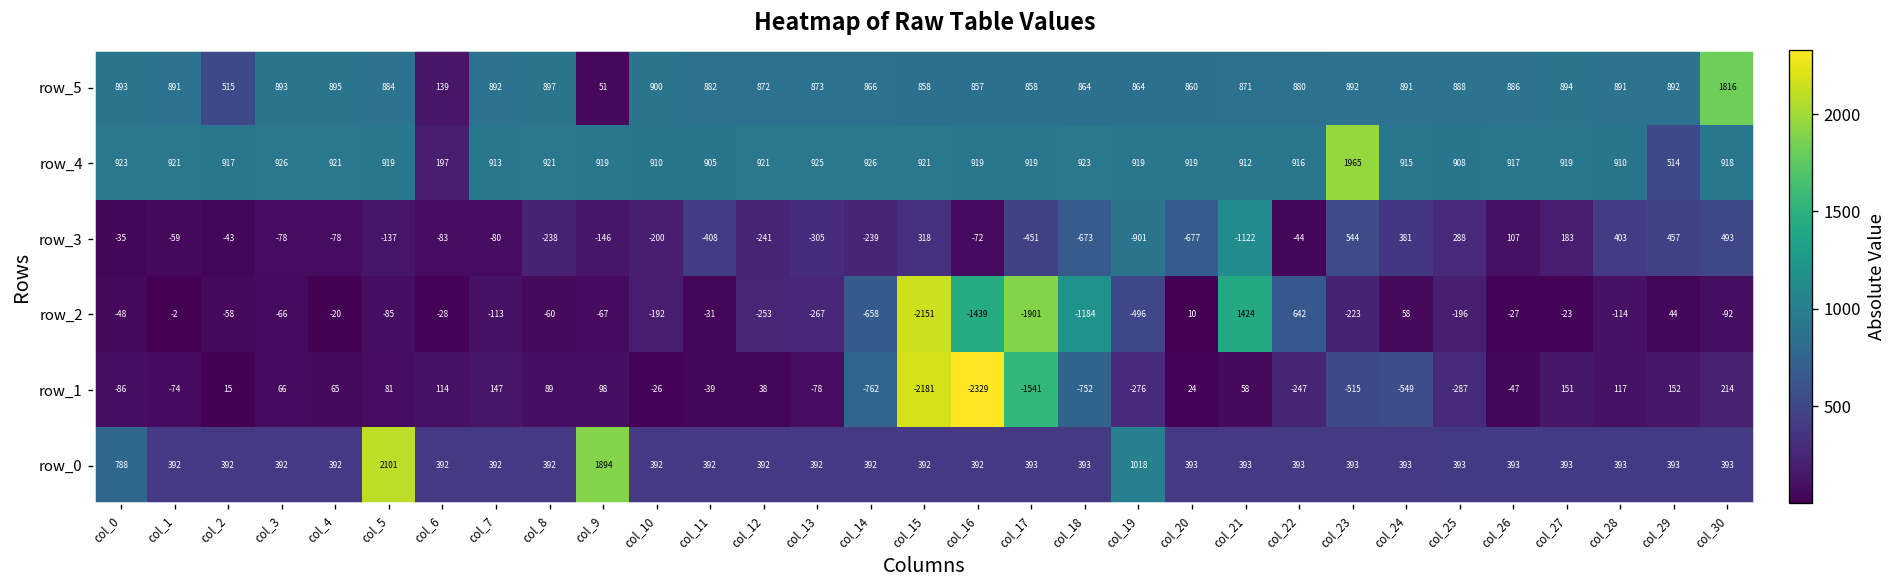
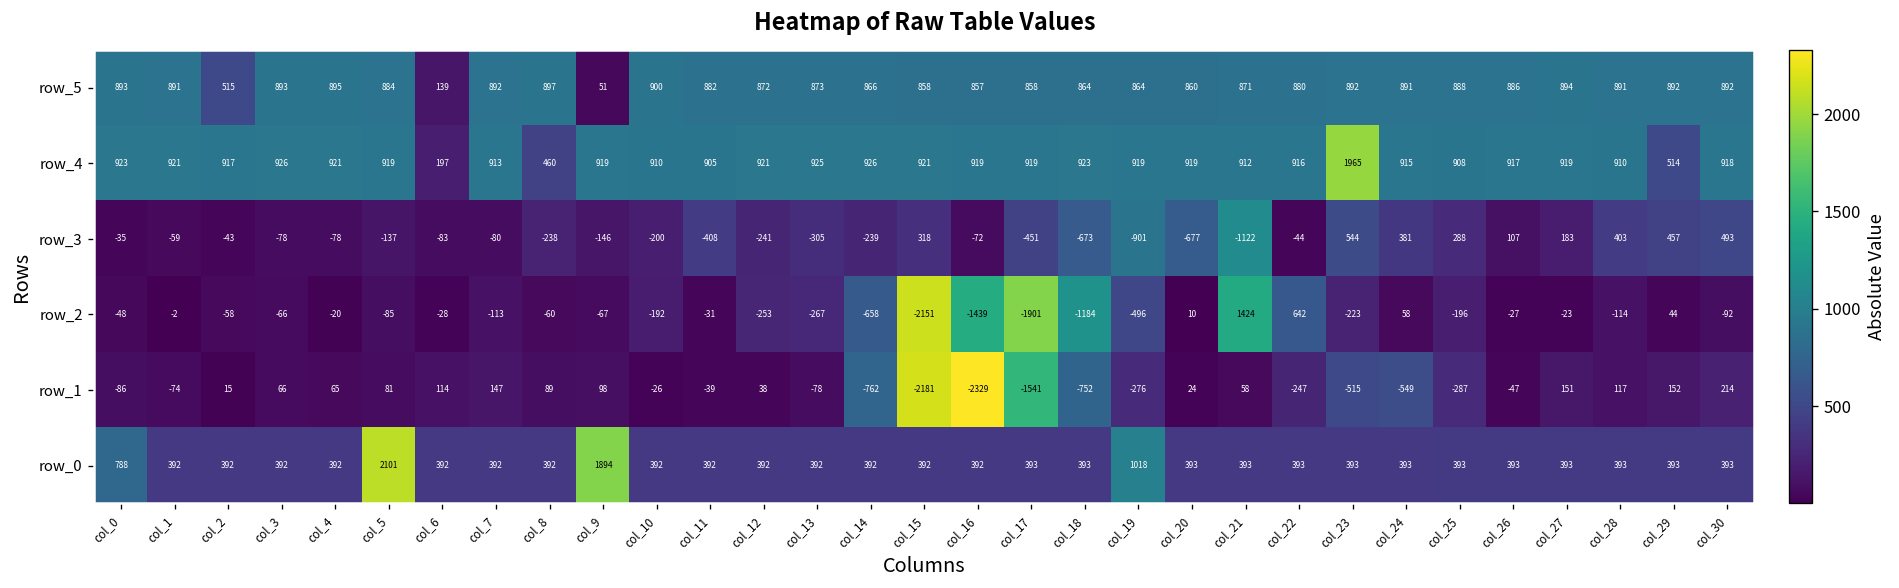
  {
    "row_5": {
      "col_0": 893,
      "col_1": 891,
      "col_2": 515,
      "col_3": 893,
      "col_4": 895,
      "col_5": 884,
      "col_6": 139,
      "col_7": 892,
      "col_8": 897,
      "col_9": 51,
      "col_10": 900,
      "col_11": 882,
      "col_12": 872,
      "col_13": 873,
      "col_14": 866,
      "col_15": 858,
      "col_16": 857,
      "col_17": 858,
      "col_18": 864,
      "col_19": 864,
      "col_20": 860,
      "col_21": 871,
      "col_22": 880,
      "col_23": 892,
      "col_24": 891,
      "col_25": 888,
      "col_26": 886,
      "col_27": 894,
      "col_28": 891,
      "col_29": 892,
-     "col_30": 1816
+     "col_30": 892
    },
    "row_4": {
      "col_0": 923,
      "col_1": 921,
      "col_2": 917,
      "col_3": 926,
      "col_4": 921,
      "col_5": 919,
      "col_6": 197,
      "col_7": 913,
-     "col_8": 921,
+     "col_8": 460,
      "col_9": 919,
      "col_10": 910,
      "col_11": 905,
      "col_12": 921,
      "col_13": 925,
      "col_14": 926,
      "col_15": 921,
      "col_16": 919,
      "col_17": 919,
      "col_18": 923,
      "col_19": 919,
      "col_20": 919,
      "col_21": 912,
      "col_22": 916,
      "col_23": 1965,
      "col_24": 915,
      "col_25": 908,
      "col_26": 917,
      "col_27": 919,
      "col_28": 910,
      "col_29": 514,
      "col_30": 918
    },
    "row_3": {
      "col_0": -35,
      "col_1": -59,
      "col_2": -43,
      "col_3": -78,
      "col_4": -78,
      "col_5": -137,
      "col_6": -83,
      "col_7": -80,
      "col_8": -238,
      "col_9": -146,
      "col_10": -200,
      "col_11": -408,
      "col_12": -241,
      "col_13": -305,
      "col_14": -239,
      "col_15": 318,
      "col_16": -72,
      "col_17": -451,
      "col_18": -673,
      "col_19": -901,
      "col_20": -677,
      "col_21": -1122,
      "col_22": -44,
      "col_23": 544,
      "col_24": 381,
      "col_25": 288,
      "col_26": 107,
      "col_27": 183,
      "col_28": 403,
      "col_29": 457,
      "col_30": 493
    },
    "row_2": {
      "col_0": -48,
      "col_1": -2,
      "col_2": -58,
      "col_3": -66,
      "col_4": -20,
      "col_5": -85,
      "col_6": -28,
      "col_7": -113,
      "col_8": -60,
      "col_9": -67,
      "col_10": -192,
      "col_11": -31,
      "col_12": -253,
      "col_13": -267,
      "col_14": -658,
      "col_15": -2151,
      "col_16": -1439,
      "col_17": -1901,
      "col_18": -1184,
      "col_19": -496,
      "col_20": 10,
      "col_21": 1424,
      "col_22": 642,
      "col_23": -223,
      "col_24": 58,
      "col_25": -196,
      "col_26": -27,
      "col_27": -23,
      "col_28": -114,
      "col_29": 44,
      "col_30": -92
    },
    "row_1": {
      "col_0": -86,
      "col_1": -74,
      "col_2": 15,
      "col_3": 66,
      "col_4": 65,
      "col_5": 81,
      "col_6": 114,
      "col_7": 147,
      "col_8": 89,
      "col_9": 98,
      "col_10": -26,
      "col_11": -39,
      "col_12": 38,
      "col_13": -78,
      "col_14": -762,
      "col_15": -2181,
      "col_16": -2329,
      "col_17": -1541,
      "col_18": -752,
      "col_19": -276,
      "col_20": 24,
      "col_21": 58,
      "col_22": -247,
      "col_23": -515,
      "col_24": -549,
      "col_25": -287,
      "col_26": -47,
      "col_27": 151,
      "col_28": 117,
      "col_29": 152,
      "col_30": 214
    },
    "row_0": {
      "col_0": 788,
      "col_1": 392,
      "col_2": 392,
      "col_3": 392,
      "col_4": 392,
      "col_5": 2101,
      "col_6": 392,
      "col_7": 392,
      "col_8": 392,
      "col_9": 1894,
      "col_10": 392,
      "col_11": 392,
      "col_12": 392,
      "col_13": 392,
      "col_14": 392,
      "col_15": 392,
      "col_16": 392,
      "col_17": 393,
      "col_18": 393,
      "col_19": 1018,
      "col_20": 393,
      "col_21": 393,
      "col_22": 393,
      "col_23": 393,
      "col_24": 393,
      "col_25": 393,
      "col_26": 393,
      "col_27": 393,
      "col_28": 393,
      "col_29": 393,
      "col_30": 393
    }
  }
